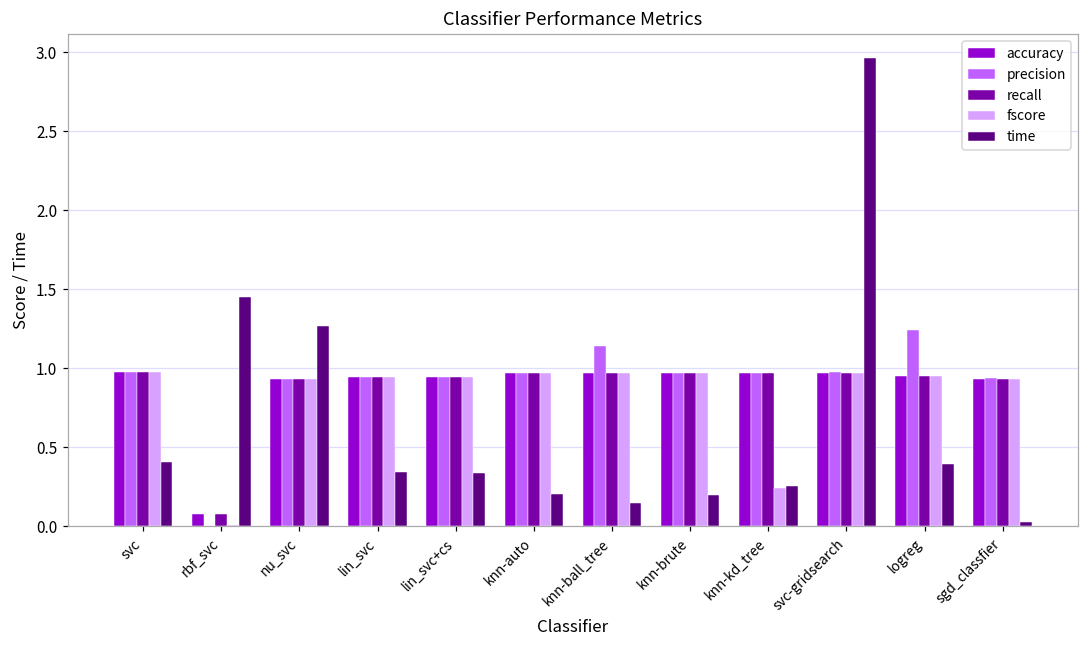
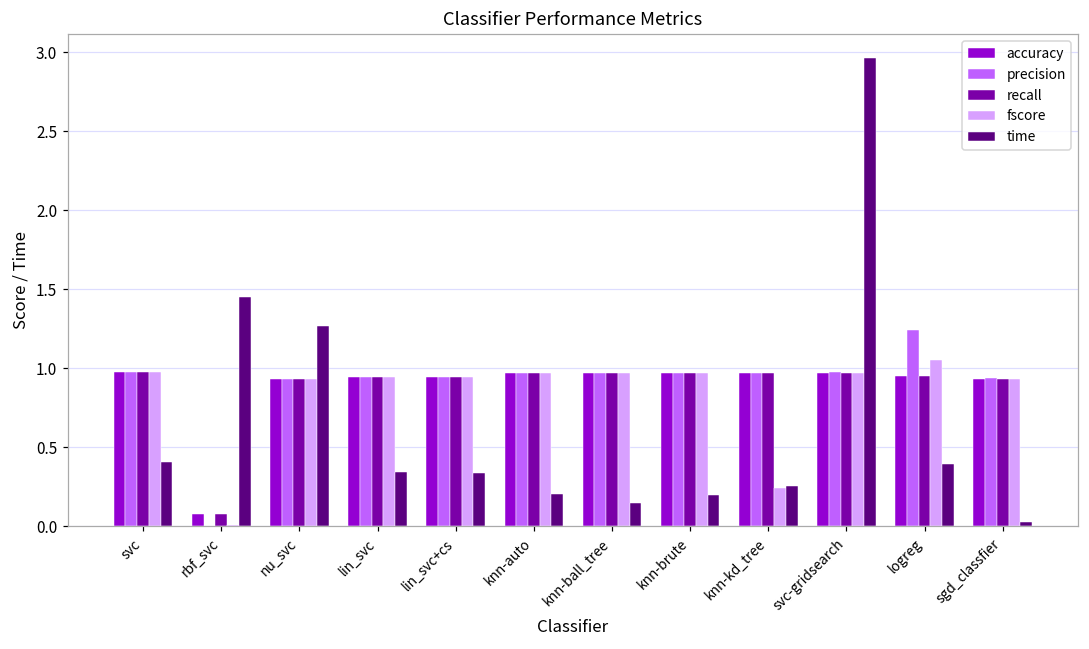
  {
    "precision": {
      "svc": 0.98,
      "nu_svc": 0.94,
      "lin_svc": 0.95,
      "lin_svc+cs": 0.95,
      "knn-auto": 0.97,
-     "knn-ball_tree": 1.14,
+     "knn-ball_tree": 0.97,
      "knn-brute": 0.97,
      "knn-kd_tree": 0.97,
      "svc-gridsearch": 0.97,
      "logreg": 1.24,
      "sgd_classfier": 0.94
    },
    "fscore": {
      "svc": 0.97,
      "nu_svc": 0.93,
      "lin_svc": 0.94,
      "lin_svc+cs": 0.94,
      "knn-auto": 0.97,
      "knn-ball_tree": 0.97,
      "knn-brute": 0.97,
      "knn-kd_tree": 0.24,
      "svc-gridsearch": 0.97,
-     "logreg": 0.95,
+     "logreg": 1.05,
      "sgd_classfier": 0.93
    }
  }
